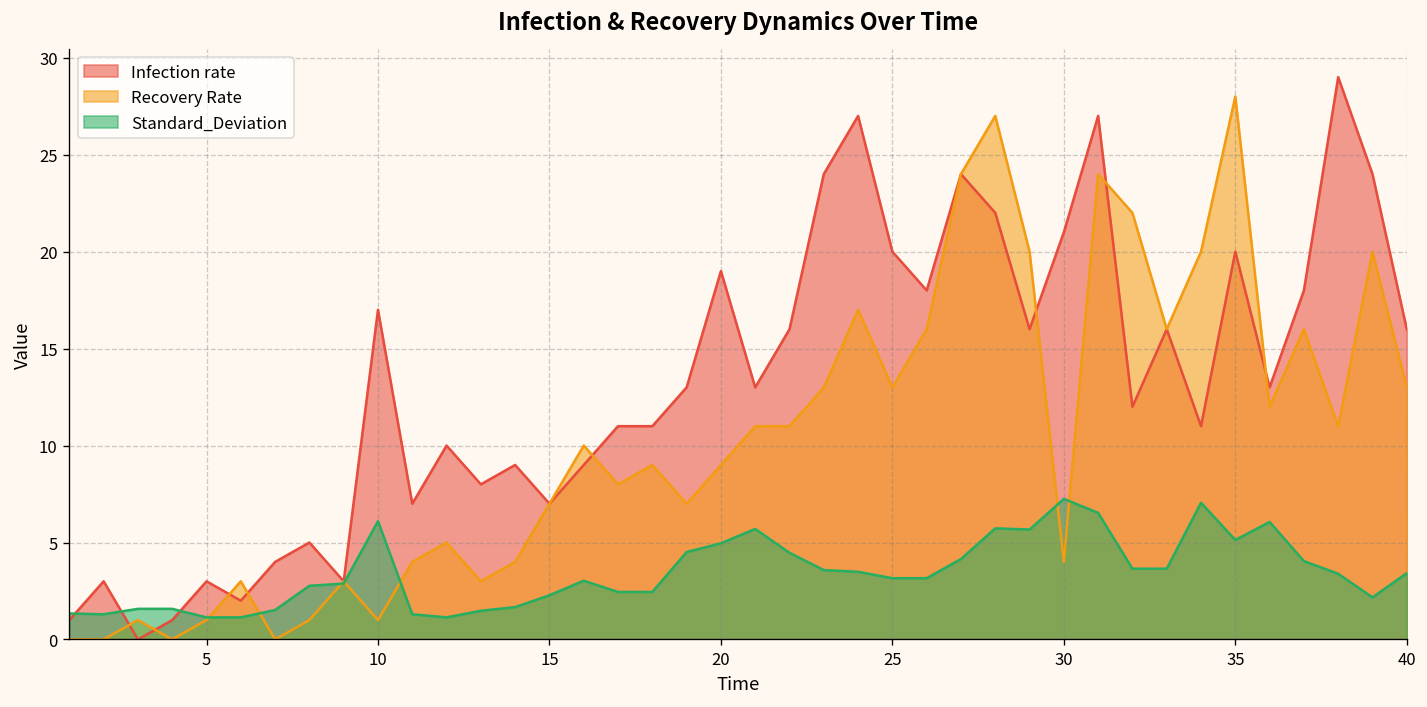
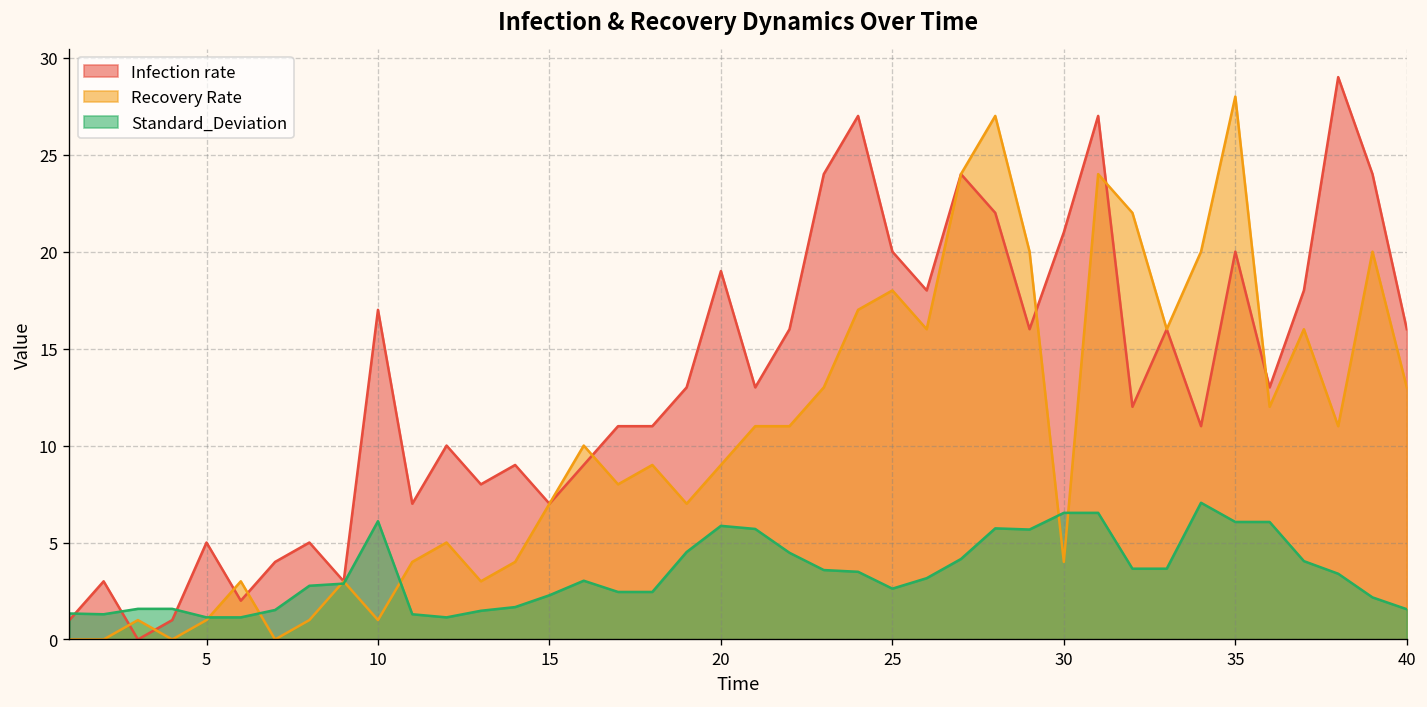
  {
    "Infection rate": {
-     "5": 3,
+     "5": 5,
      "10": 17,
      "20": 19,
      "25": 20,
      "30": 21,
      "35": 20,
      "40": 16
    },
    "Recovery Rate": {
      "10": 1,
      "20": 9,
-     "25": 13,
+     "25": 18,
      "30": 4,
      "35": 28,
      "40": 13
    },
    "Standard_Deviation": {
      "10": 6.1,
      "15": 2.3,
-     "20": 5.0,
-     "25": 3.2,
-     "30": 7.3,
-     "35": 5.1,
-     "40": 3.4
+     "20": 5.9,
+     "25": 2.6,
+     "30": 6.5,
+     "35": 6.1,
+     "40": 1.6
    }
  }
